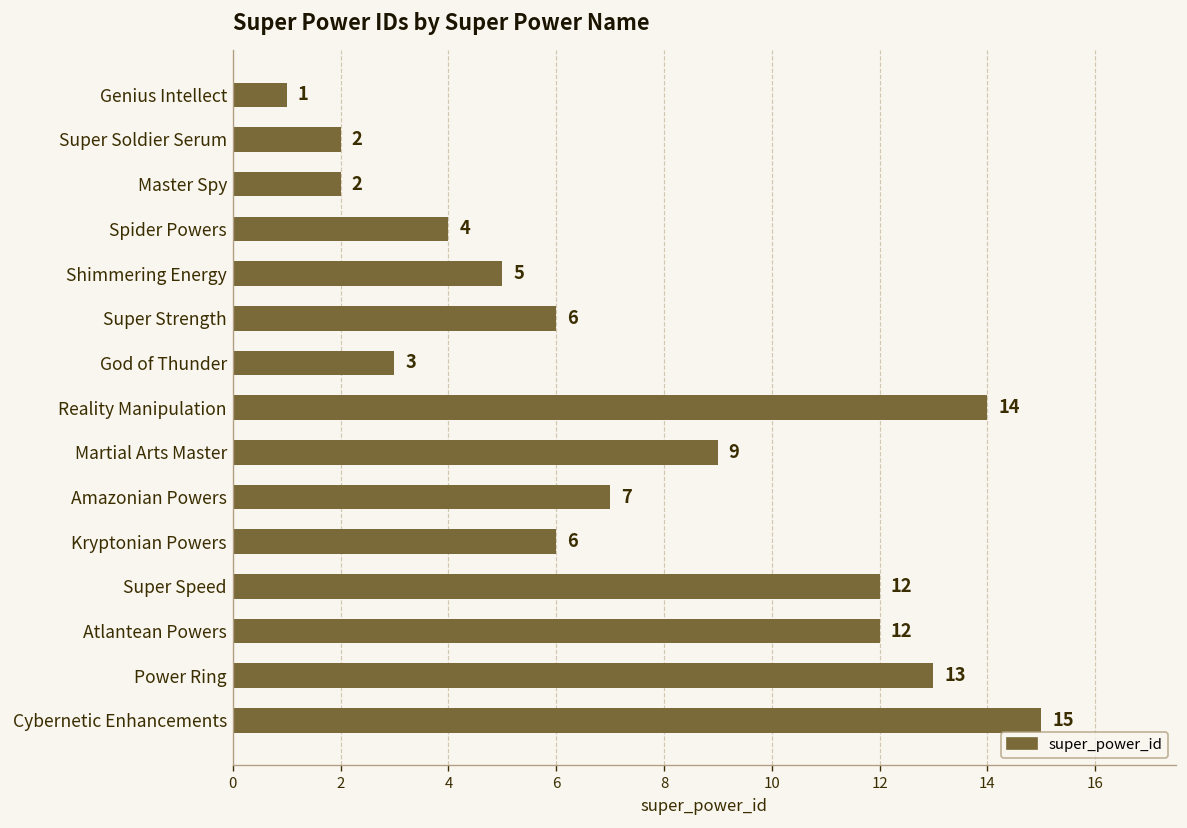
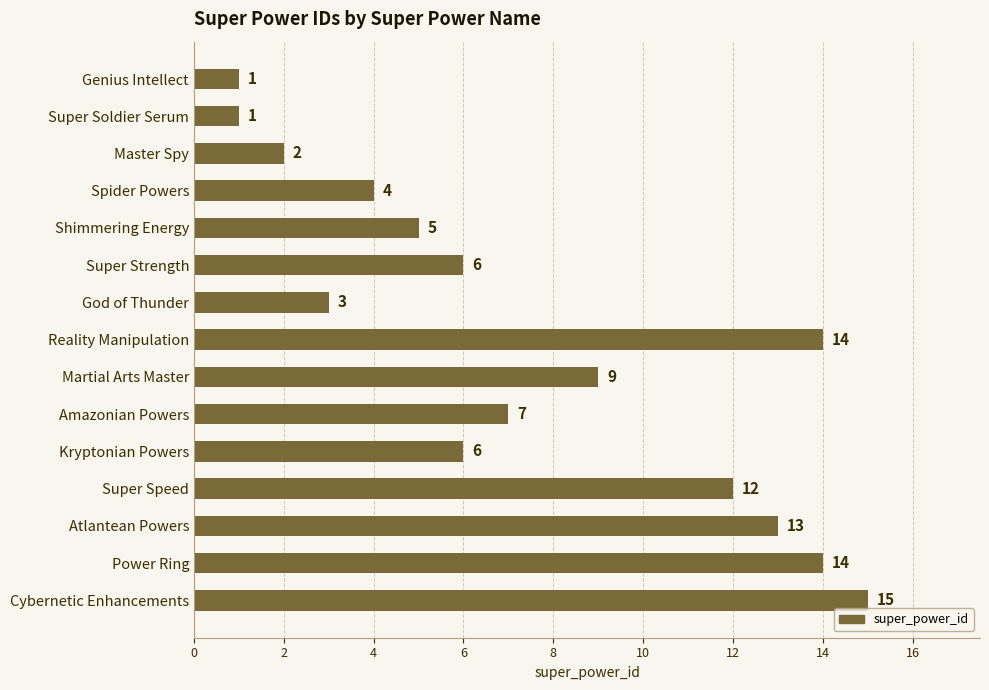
  {
    "Genius Intellect": 1,
-   "Super Soldier Serum": 2,
+   "Super Soldier Serum": 1,
    "Master Spy": 2,
    "Spider Powers": 4,
    "Shimmering Energy": 5,
    "Super Strength": 6,
    "God of Thunder": 3,
    "Reality Manipulation": 14,
    "Martial Arts Master": 9,
    "Amazonian Powers": 7,
    "Kryptonian Powers": 6,
    "Super Speed": 12,
-   "Atlantean Powers": 12,
-   "Power Ring": 13,
+   "Atlantean Powers": 13,
+   "Power Ring": 14,
    "Cybernetic Enhancements": 15
  }
